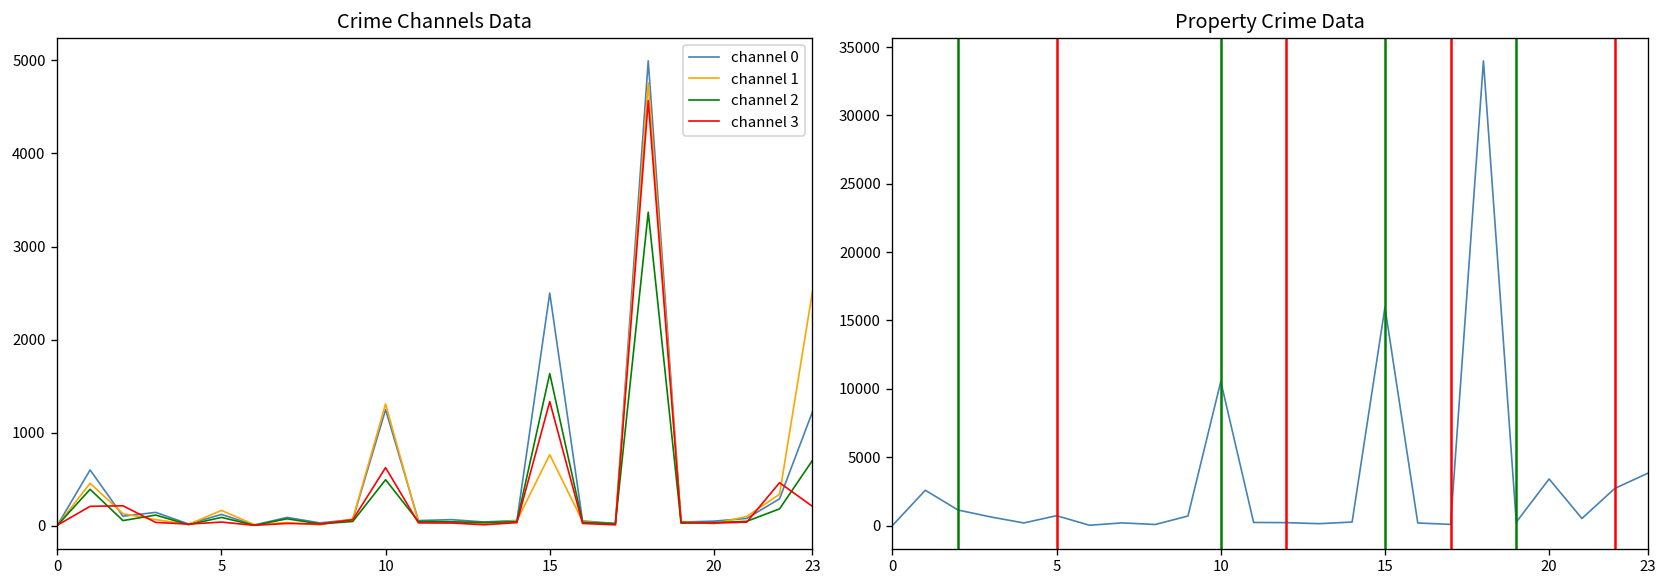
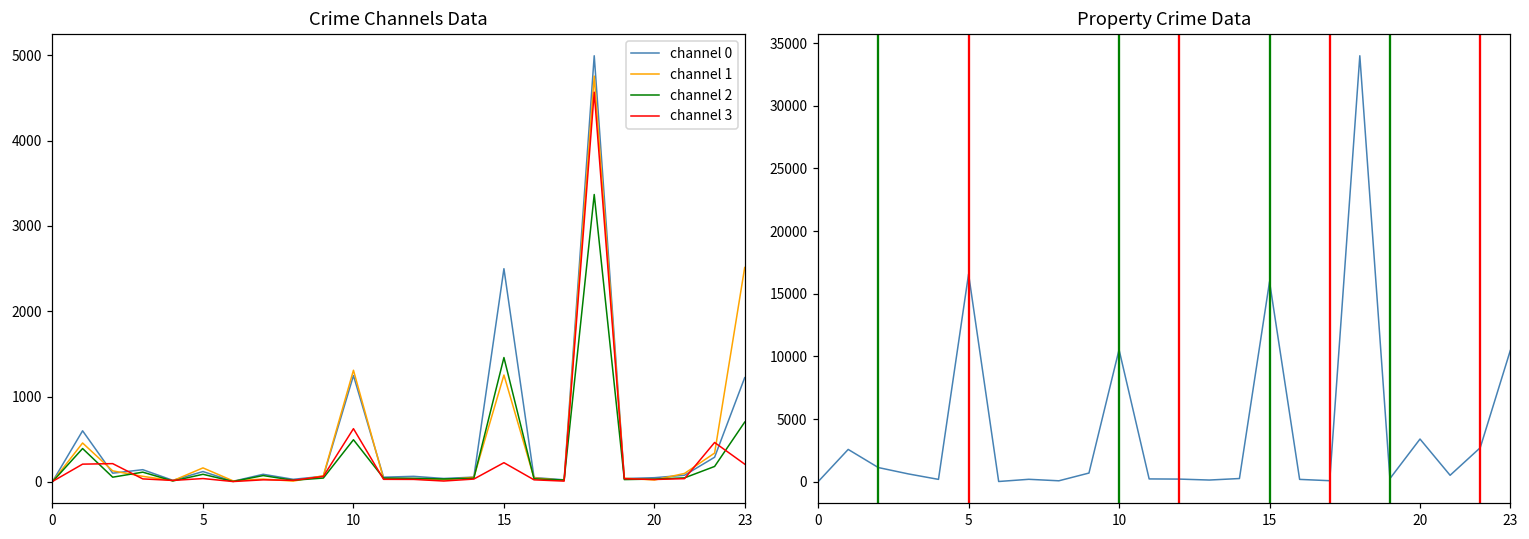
  {
    "Crime Channels Data": {
      "channel 0": {
        "10": 1200,
        "15": 2500,
        "23": 1200
      },
      "channel 1": {
        "5": 200,
        "10": 1300,
-       "15": 800,
+       "15": 1300,
        "23": 2500
      },
      "channel 2": {
        "10": 500,
-       "15": 1600,
+       "15": 1500,
        "23": 700
      },
      "channel 3": {
        "5": 0,
        "10": 600,
-       "15": 1300,
+       "15": 200,
        "23": 200
      }
    },
    "Property Crime Data": {
      "0": 0,
-     "5": 700,
+     "5": 16600,
      "10": 10500,
      "15": 16000,
      "20": 3400,
-     "23": 3800
+     "23": 10500
    }
  }
